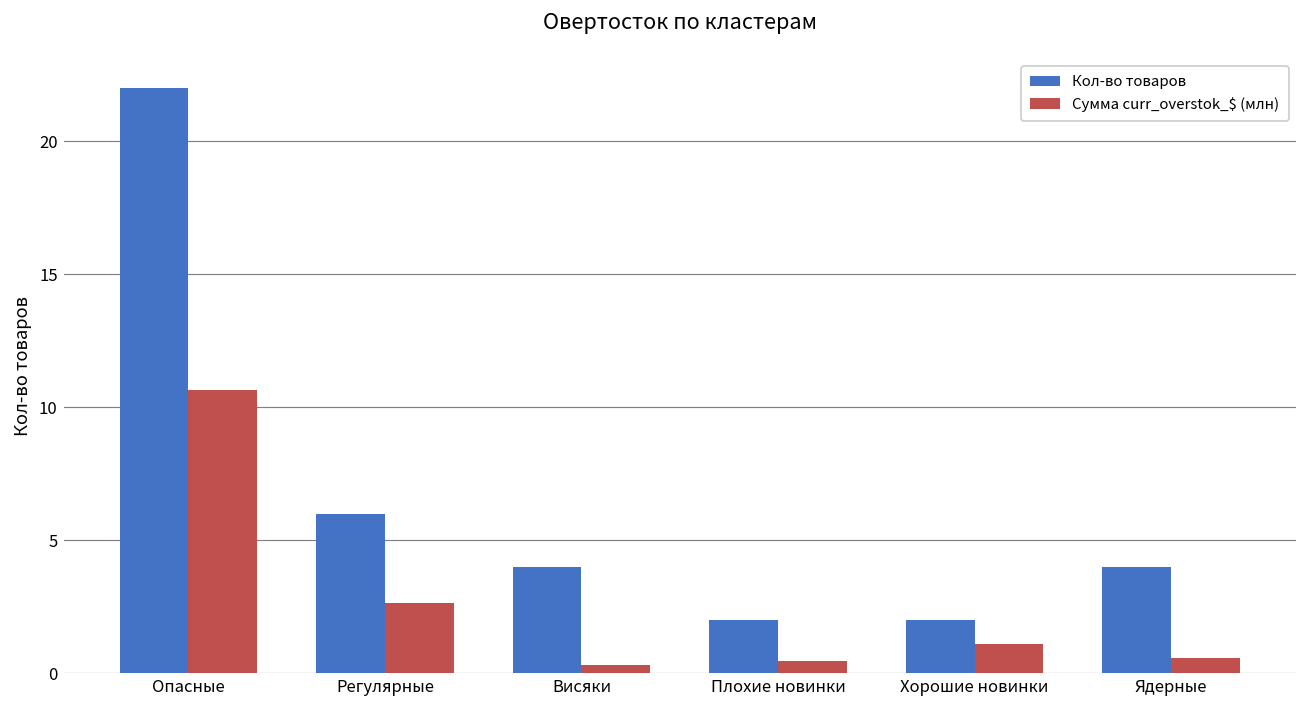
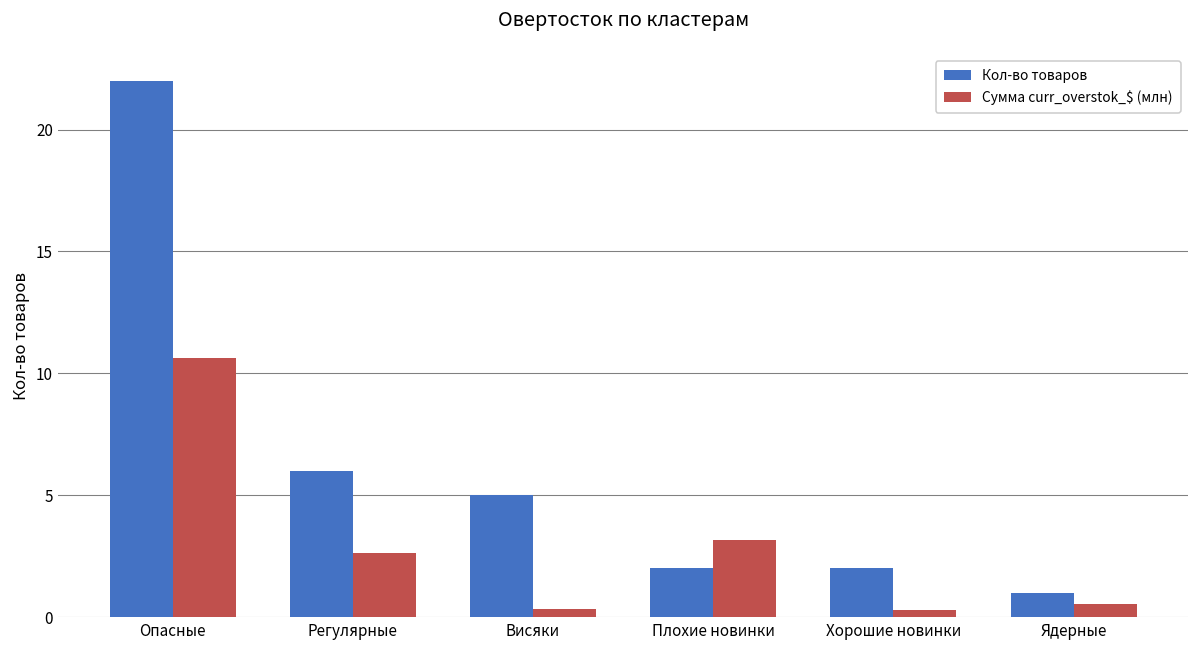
  {
    "Кол-во товаров": {
      "Опасные": 22,
      "Регулярные": 6,
-     "Висяки": 4,
+     "Висяки": 5,
      "Плохие новинки": 2,
      "Хорошие новинки": 2,
-     "Ядерные": 4
+     "Ядерные": 1
    },
    "Сумма curr_overstok_$ (млн)": {
      "Опасные": 10.7,
      "Регулярные": 2.7,
      "Висяки": 0.3,
-     "Плохие новинки": 0.5,
-     "Хорошие новинки": 1.1,
+     "Плохие новинки": 3.2,
+     "Хорошие новинки": 0.3,
      "Ядерные": 0.6
    }
  }
